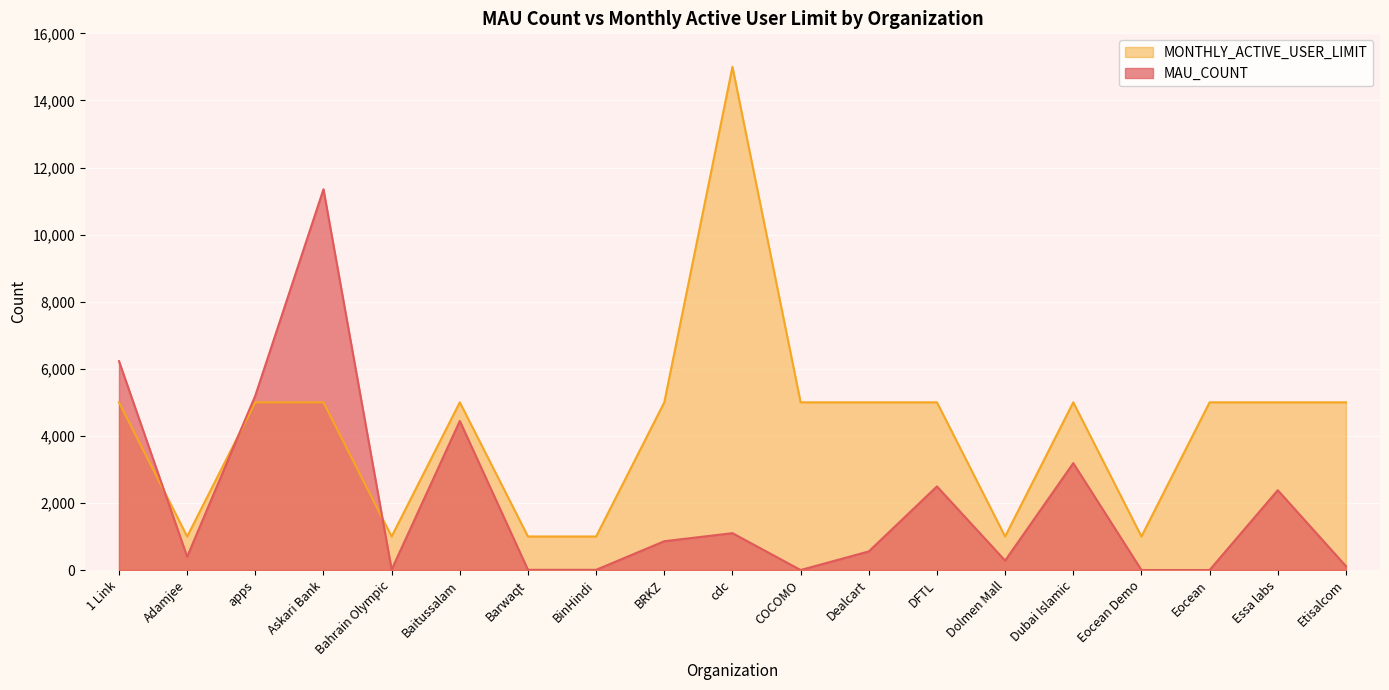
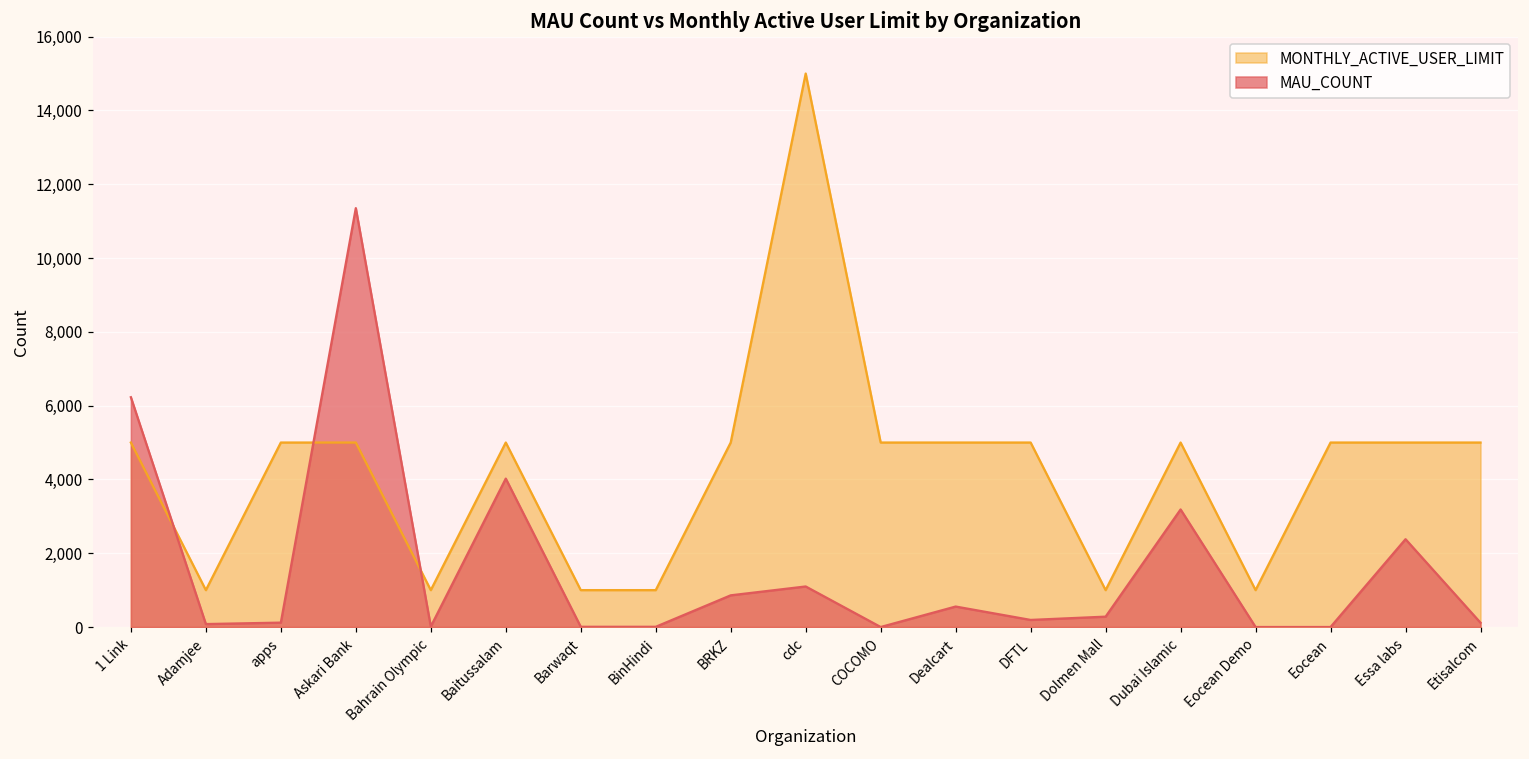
  {
    "MONTHLY_ACTIVE_USER_LIMIT": {
      "1 Link": "5,000",
      "Adamjee": "1,000",
      "apps": "5,000",
      "Askari Bank": "5,000",
      "Bahrain Olympic": "1,000",
      "Baitussalam": "5,000",
      "Barwaqt": "1,000",
      "BinHindi": "1,000",
      "BRKZ": "5,000",
      "cdc": "15,000",
      "COCOMO": "5,000",
      "Dealcart": "5,000",
      "DFTL": "5,000",
      "Dolmen Mall": "1,000",
      "Dubai Islamic": "5,000",
      "Eocean Demo": "1,000",
      "Eocean": "5,000",
      "Essa labs": "5,000",
      "Etisalcom": "5,000"
    },
    "MAU_COUNT": {
      "1 Link": "6,200",
-     "Adamjee": "400",
-     "apps": "5,200",
+     "Adamjee": "100",
+     "apps": "100",
      "Askari Bank": "11,400",
      "Bahrain Olympic": "0",
-     "Baitussalam": "4,400",
+     "Baitussalam": "4,000",
      "Barwaqt": "0",
      "BinHindi": "0",
      "BRKZ": "900",
      "cdc": "1,100",
      "COCOMO": "0",
      "Dealcart": "600",
-     "DFTL": "2,500",
+     "DFTL": "200",
      "Dolmen Mall": "300",
      "Dubai Islamic": "3,200",
      "Eocean Demo": "0",
      "Eocean": "0",
      "Essa labs": "2,400",
      "Etisalcom": "100"
    }
  }
